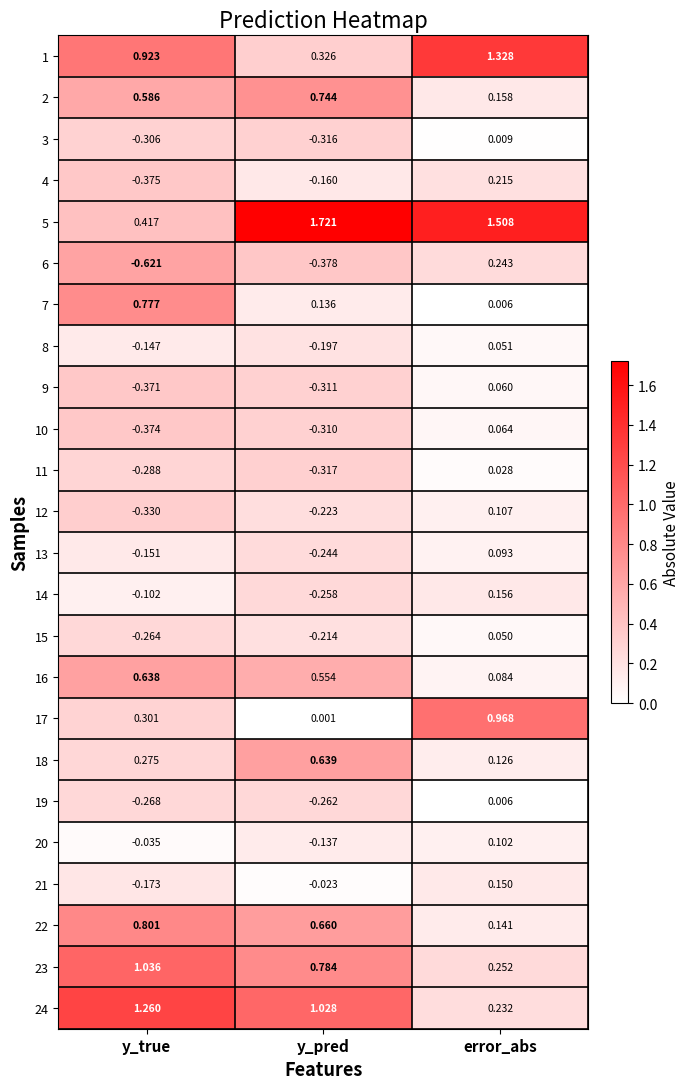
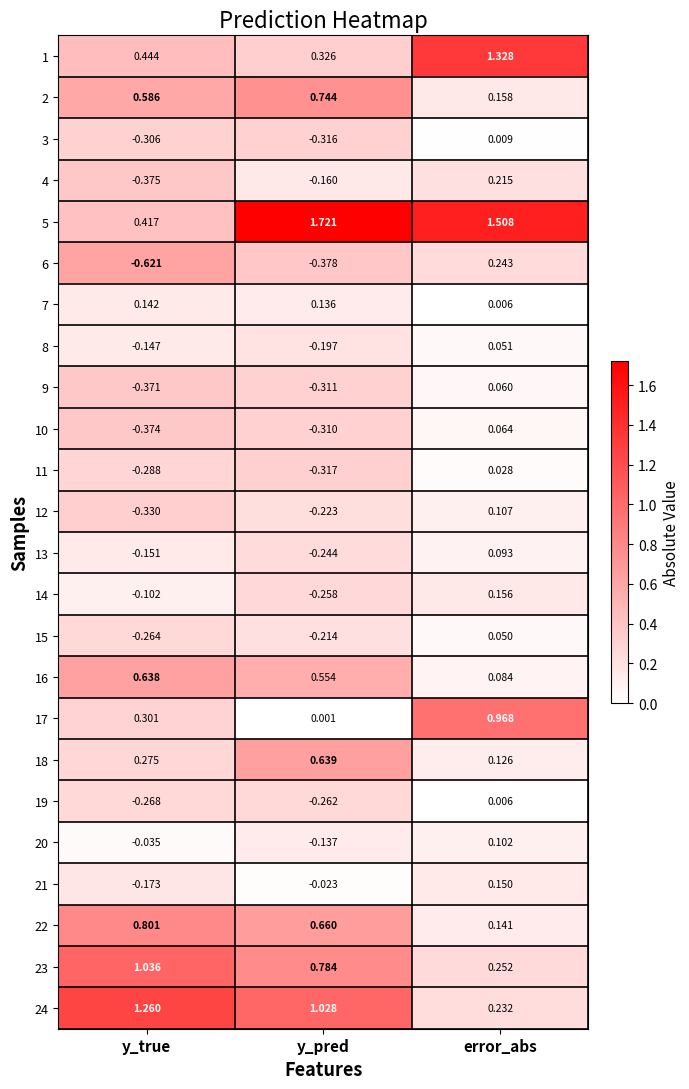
  {
    "1": {
-     "y_true": 0.923,
+     "y_true": 0.444,
      "y_pred": 0.326,
      "error_abs": 1.328
    },
    "2": {
      "y_true": 0.586,
      "y_pred": 0.744,
      "error_abs": 0.158
    },
    "3": {
      "y_true": -0.306,
      "y_pred": -0.316,
      "error_abs": 0.009
    },
    "4": {
      "y_true": -0.375,
      "y_pred": -0.160,
      "error_abs": 0.215
    },
    "5": {
      "y_true": 0.417,
      "y_pred": 1.721,
      "error_abs": 1.508
    },
    "6": {
      "y_true": -0.621,
      "y_pred": -0.378,
      "error_abs": 0.243
    },
    "7": {
-     "y_true": 0.777,
+     "y_true": 0.142,
      "y_pred": 0.136,
      "error_abs": 0.006
    },
    "8": {
      "y_true": -0.147,
      "y_pred": -0.197,
      "error_abs": 0.051
    },
    "9": {
      "y_true": -0.371,
      "y_pred": -0.311,
      "error_abs": 0.060
    },
    "10": {
      "y_true": -0.374,
      "y_pred": -0.310,
      "error_abs": 0.064
    },
    "11": {
      "y_true": -0.288,
      "y_pred": -0.317,
      "error_abs": 0.028
    },
    "12": {
      "y_true": -0.330,
      "y_pred": -0.223,
      "error_abs": 0.107
    },
    "13": {
      "y_true": -0.151,
      "y_pred": -0.244,
      "error_abs": 0.093
    },
    "14": {
      "y_true": -0.102,
      "y_pred": -0.258,
      "error_abs": 0.156
    },
    "15": {
      "y_true": -0.264,
      "y_pred": -0.214,
      "error_abs": 0.050
    },
    "16": {
      "y_true": 0.638,
      "y_pred": 0.554,
      "error_abs": 0.084
    },
    "17": {
      "y_true": 0.301,
      "y_pred": 0.001,
      "error_abs": 0.968
    },
    "18": {
      "y_true": 0.275,
      "y_pred": 0.639,
      "error_abs": 0.126
    },
    "19": {
      "y_true": -0.268,
      "y_pred": -0.262,
      "error_abs": 0.006
    },
    "20": {
      "y_true": -0.035,
      "y_pred": -0.137,
      "error_abs": 0.102
    },
    "21": {
      "y_true": -0.173,
      "y_pred": -0.023,
      "error_abs": 0.150
    },
    "22": {
      "y_true": 0.801,
      "y_pred": 0.660,
      "error_abs": 0.141
    },
    "23": {
      "y_true": 1.036,
      "y_pred": 0.784,
      "error_abs": 0.252
    },
    "24": {
      "y_true": 1.260,
      "y_pred": 1.028,
      "error_abs": 0.232
    }
  }
